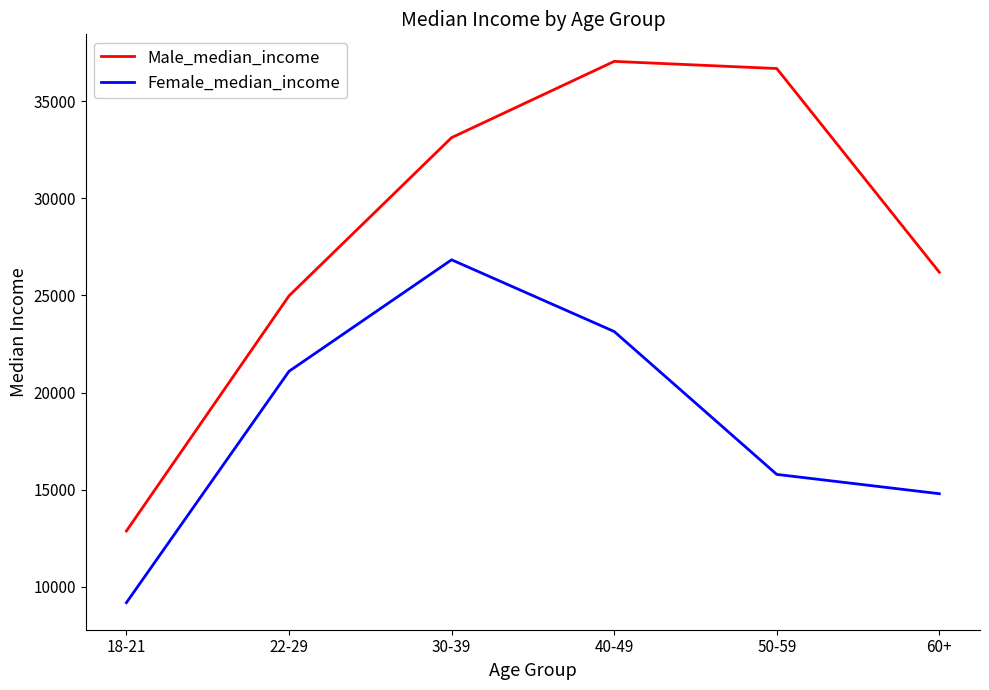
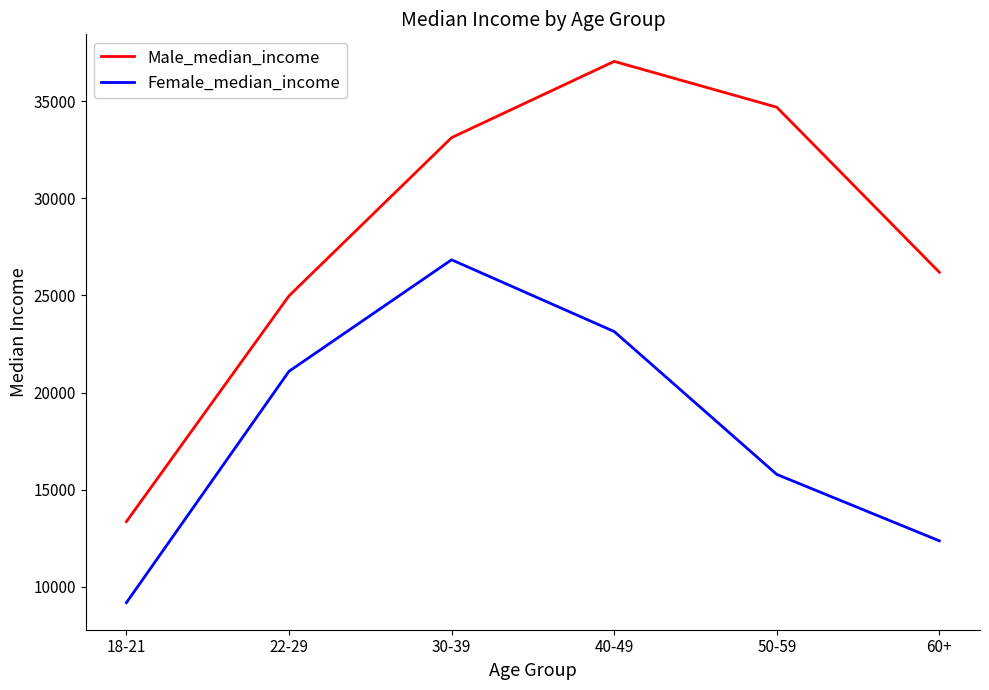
  {
    "Male_median_income": {
-     "18-21": 12900,
+     "18-21": 13400,
      "22-29": 25000,
      "30-39": 33100,
      "40-49": 37000,
-     "50-59": 36700,
+     "50-59": 34700,
      "60+": 26200
    },
    "Female_median_income": {
      "18-21": 9200,
      "22-29": 21100,
      "30-39": 26800,
      "40-49": 23100,
      "50-59": 15800,
-     "60+": 14800
+     "60+": 12400
    }
  }
